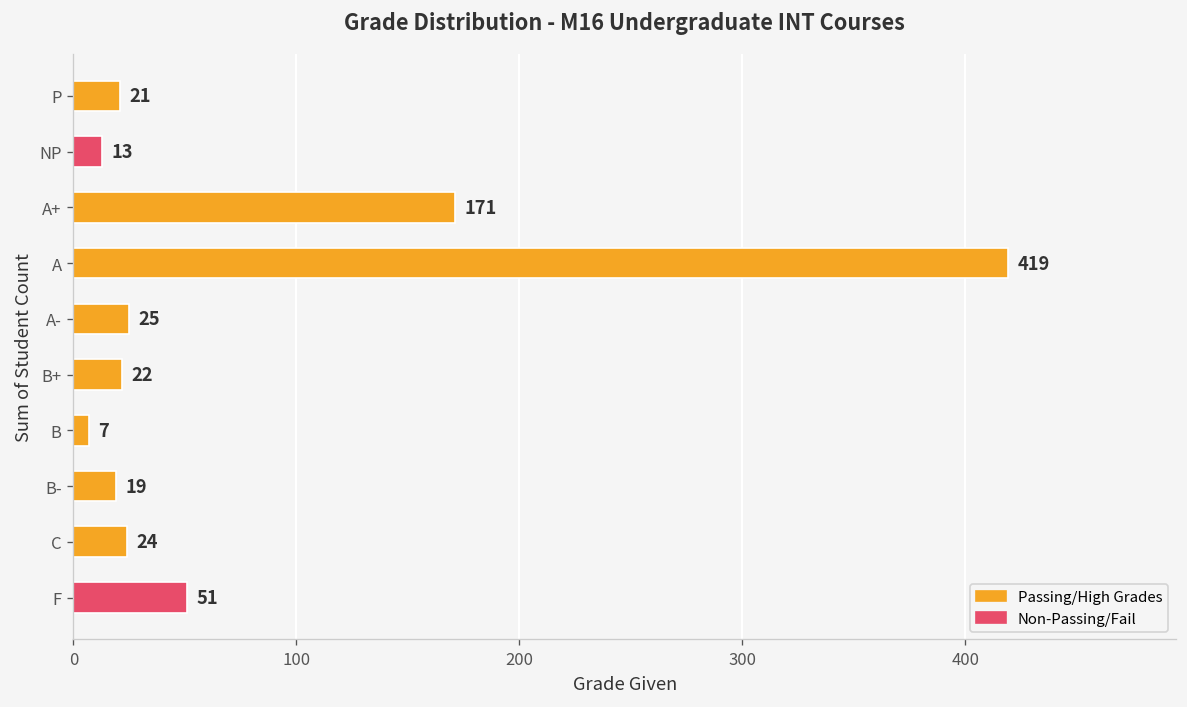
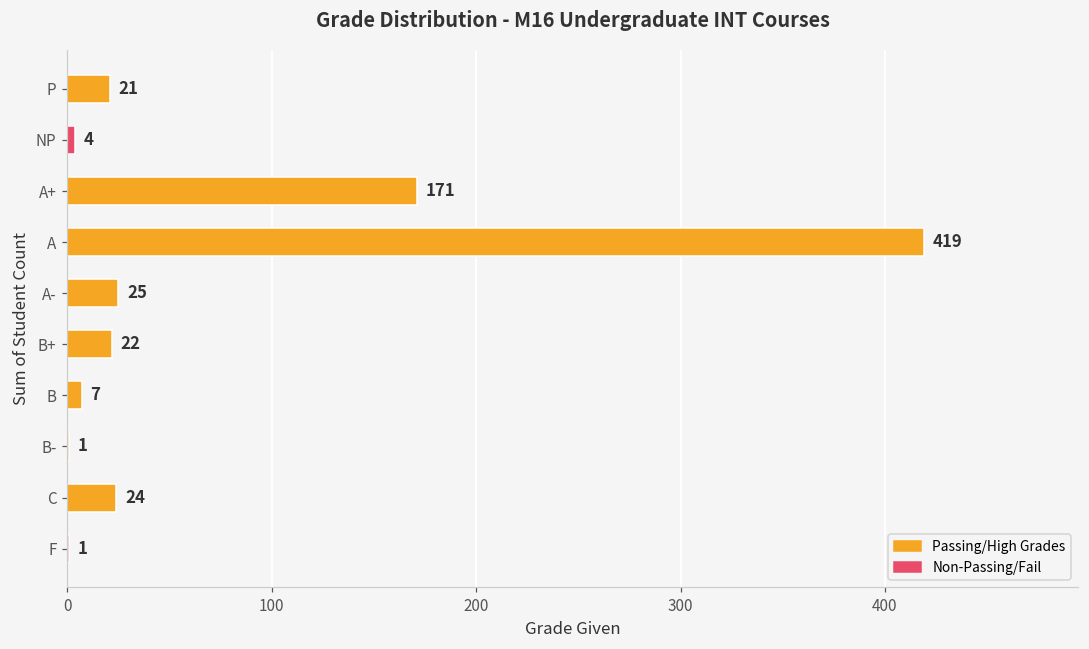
  {
    "P": 21,
-   "NP": 13,
+   "NP": 4,
    "A+": 171,
    "A": 419,
    "A-": 25,
    "B+": 22,
    "B": 7,
-   "B-": 19,
+   "B-": 1,
    "C": 24,
-   "F": 51
+   "F": 1
  }
